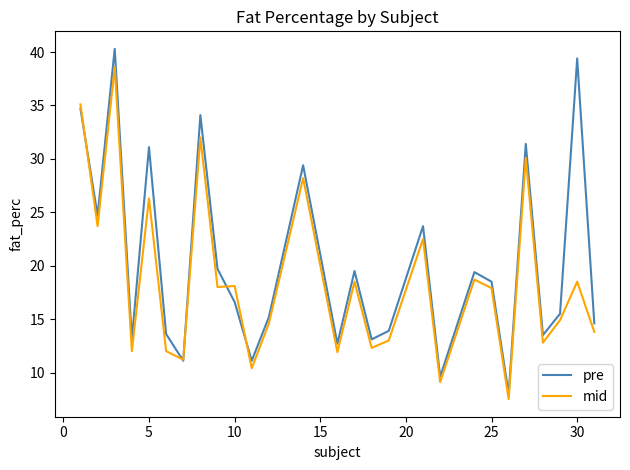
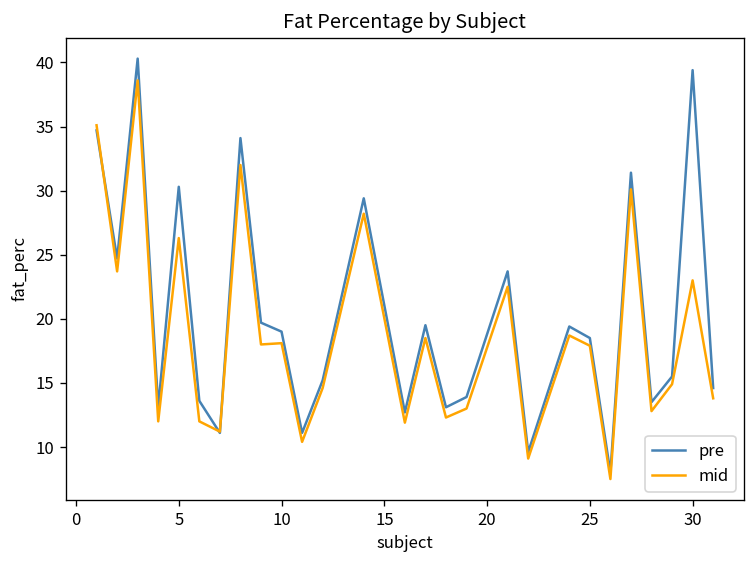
  {
    "pre": {
-     "5": 31.1,
-     "10": 16.6,
+     "5": 30.3,
+     "10": 19.0,
      "25": 18.5,
      "30": 39.4
    },
    "mid": {
      "5": 26.3,
      "10": 18.1,
      "25": 17.9,
-     "30": 18.5
+     "30": 23.0
    }
  }
